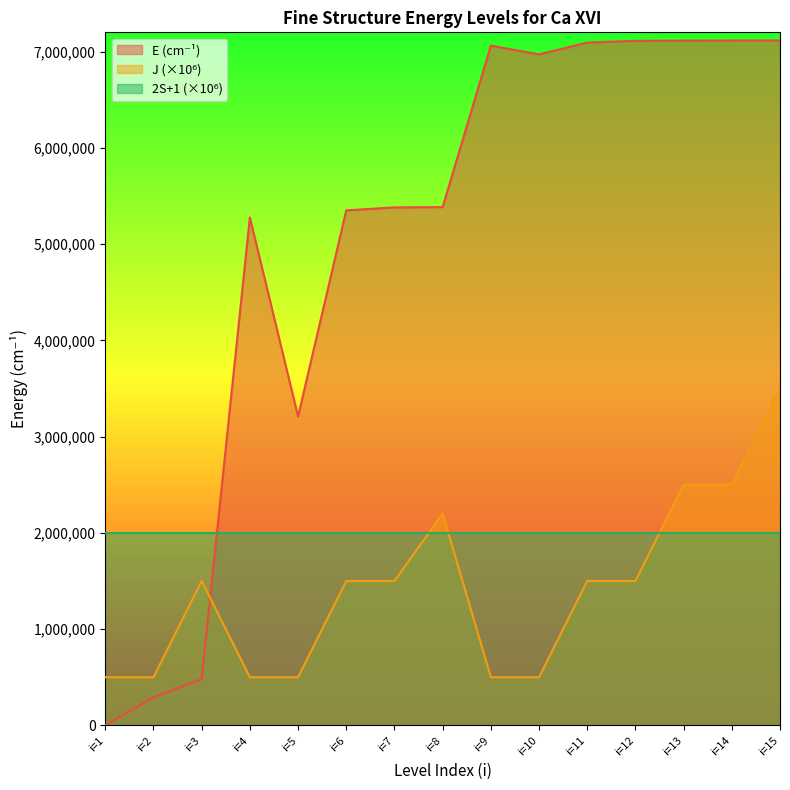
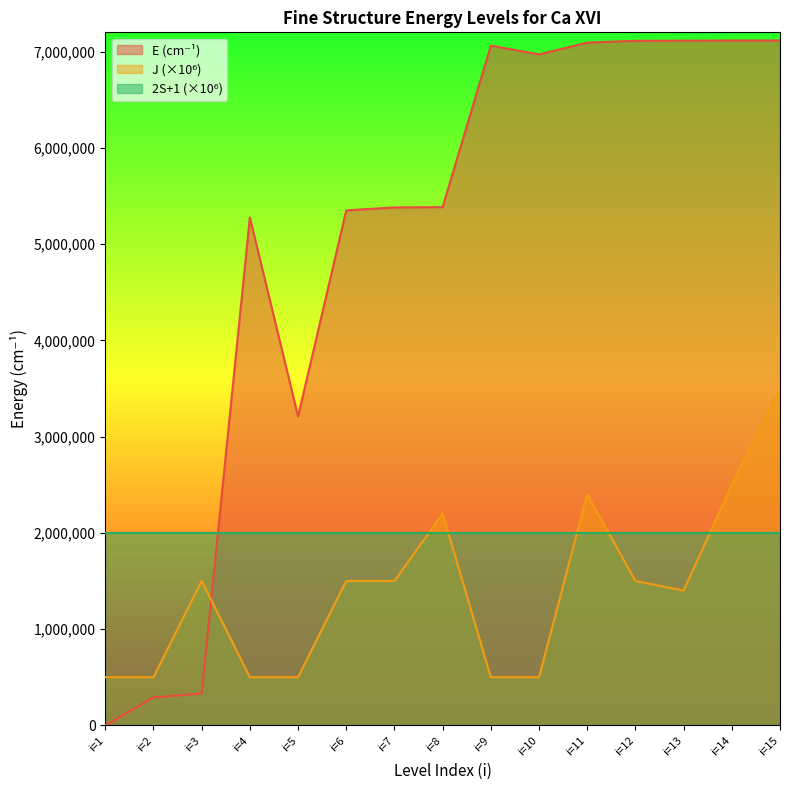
  {
    "E (cm⁻¹)": {
      "i=1": "0",
      "i=2": "300,000",
-     "i=3": "500,000",
+     "i=3": "300,000",
      "i=4": "5,300,000",
      "i=5": "3,200,000",
      "i=6": "5,400,000",
      "i=7": "5,400,000",
      "i=8": "5,400,000",
      "i=9": "7,100,000",
      "i=10": "7,000,000",
      "i=11": "7,100,000",
      "i=12": "7,100,000",
      "i=13": "7,100,000",
      "i=14": "7,100,000",
      "i=15": "7,100,000"
    },
    "J (×10⁶)": {
      "i=1": "500,000",
      "i=2": "500,000",
      "i=3": "1,500,000",
      "i=4": "500,000",
      "i=5": "500,000",
      "i=6": "1,500,000",
      "i=7": "1,500,000",
      "i=8": "2,200,000",
      "i=9": "500,000",
      "i=10": "500,000",
-     "i=11": "1,500,000",
+     "i=11": "2,400,000",
      "i=12": "1,500,000",
-     "i=13": "2,500,000",
+     "i=13": "1,400,000",
      "i=14": "2,500,000",
      "i=15": "3,500,000"
    },
    "2S+1 (×10⁶)": {
      "i=1": "2,000,000",
      "i=2": "2,000,000",
      "i=3": "2,000,000",
      "i=4": "2,000,000",
      "i=5": "2,000,000",
      "i=6": "2,000,000",
      "i=7": "2,000,000",
      "i=8": "2,000,000",
      "i=9": "2,000,000",
      "i=10": "2,000,000",
      "i=11": "2,000,000",
      "i=12": "2,000,000",
      "i=13": "2,000,000",
      "i=14": "2,000,000",
      "i=15": "2,000,000"
    }
  }
